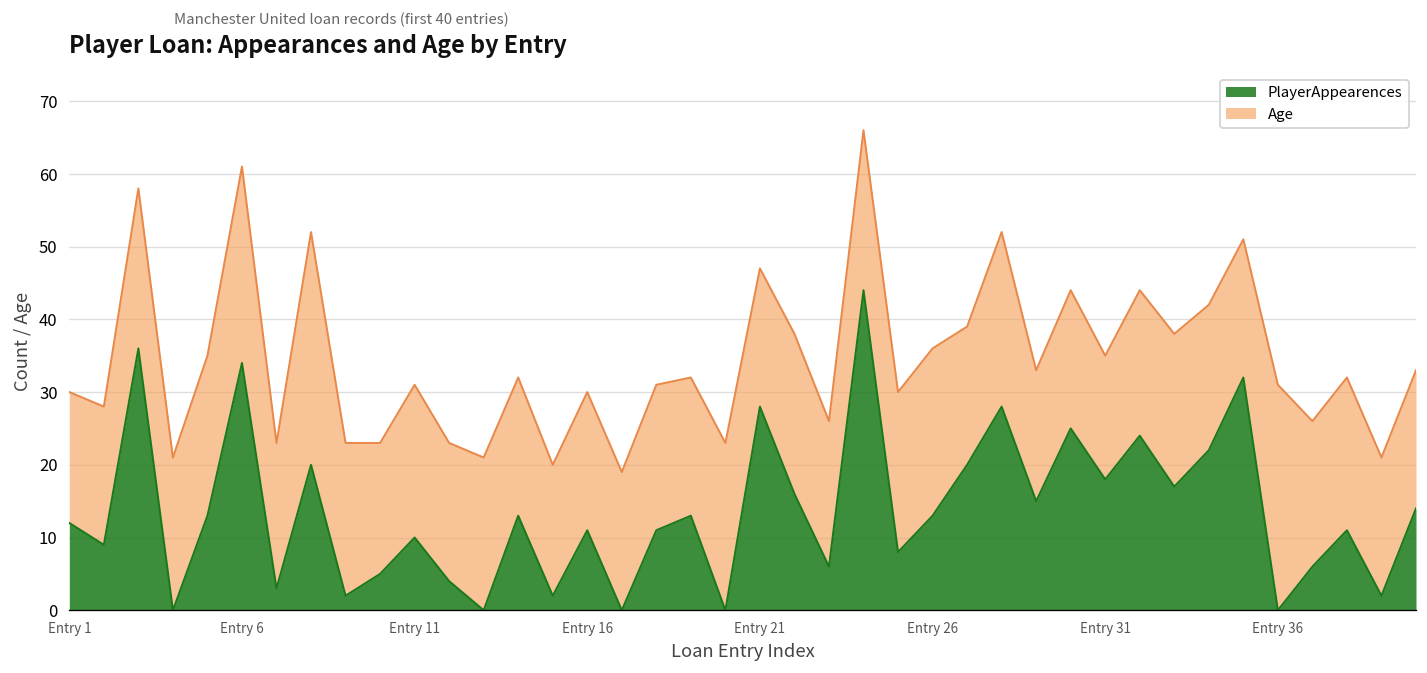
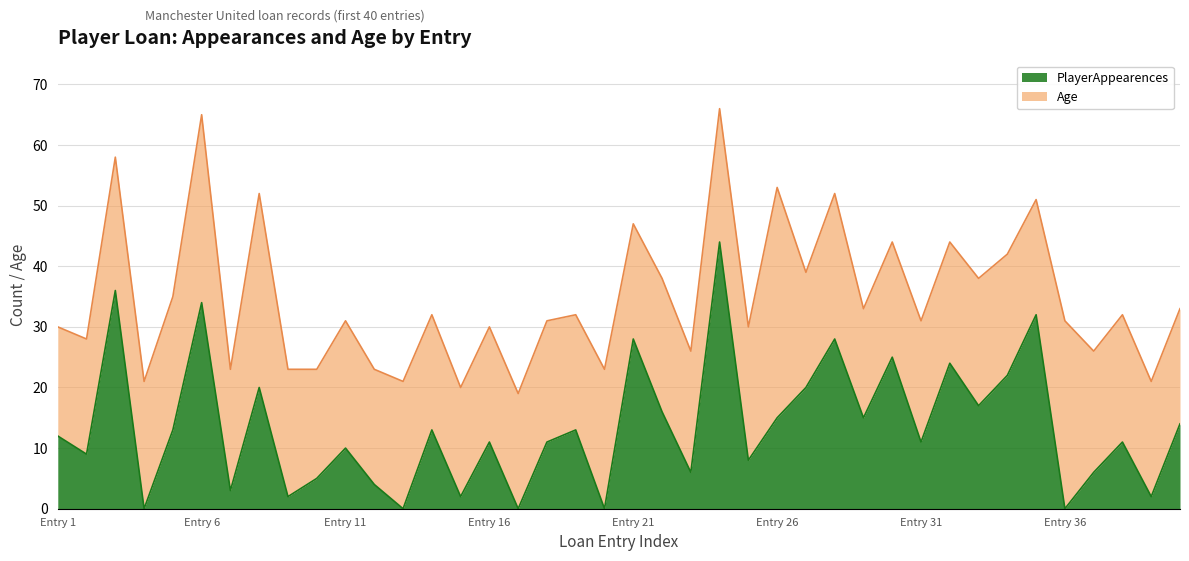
  {
    "PlayerAppearences": {
      "Entry 1": 12,
      "Entry 6": 34,
      "Entry 11": 10,
      "Entry 16": 11,
      "Entry 21": 28,
-     "Entry 26": 13,
-     "Entry 31": 18,
+     "Entry 26": 15,
+     "Entry 31": 11,
      "Entry 36": 0
    },
    "Age": {
      "Entry 1": 18,
-     "Entry 6": 27,
+     "Entry 6": 31,
      "Entry 11": 21,
      "Entry 16": 19,
      "Entry 21": 19,
-     "Entry 26": 23,
-     "Entry 31": 17,
+     "Entry 26": 38,
+     "Entry 31": 20,
      "Entry 36": 31
    }
  }
